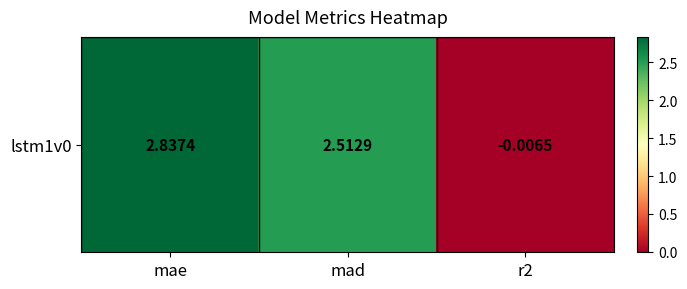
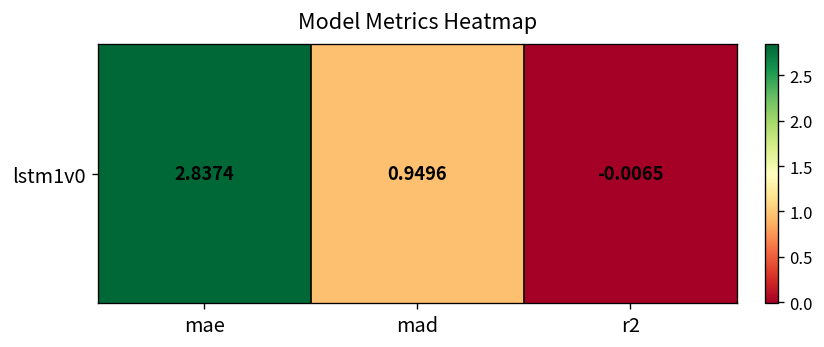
  {
    "lstm1v0": {
      "mae": 2.8374,
-     "mad": 2.5129,
+     "mad": 0.9496,
      "r2": -0.0065
    }
  }
